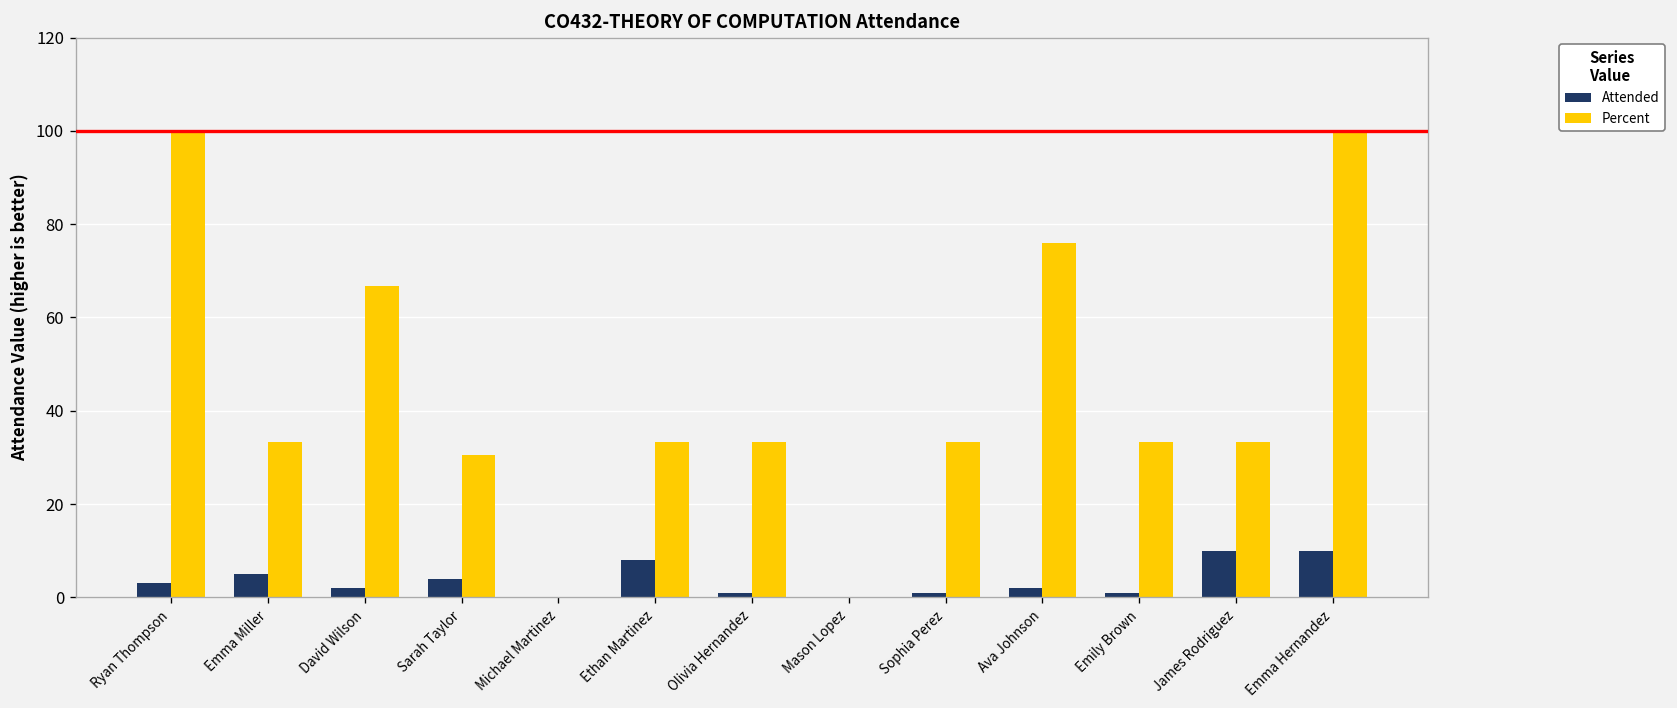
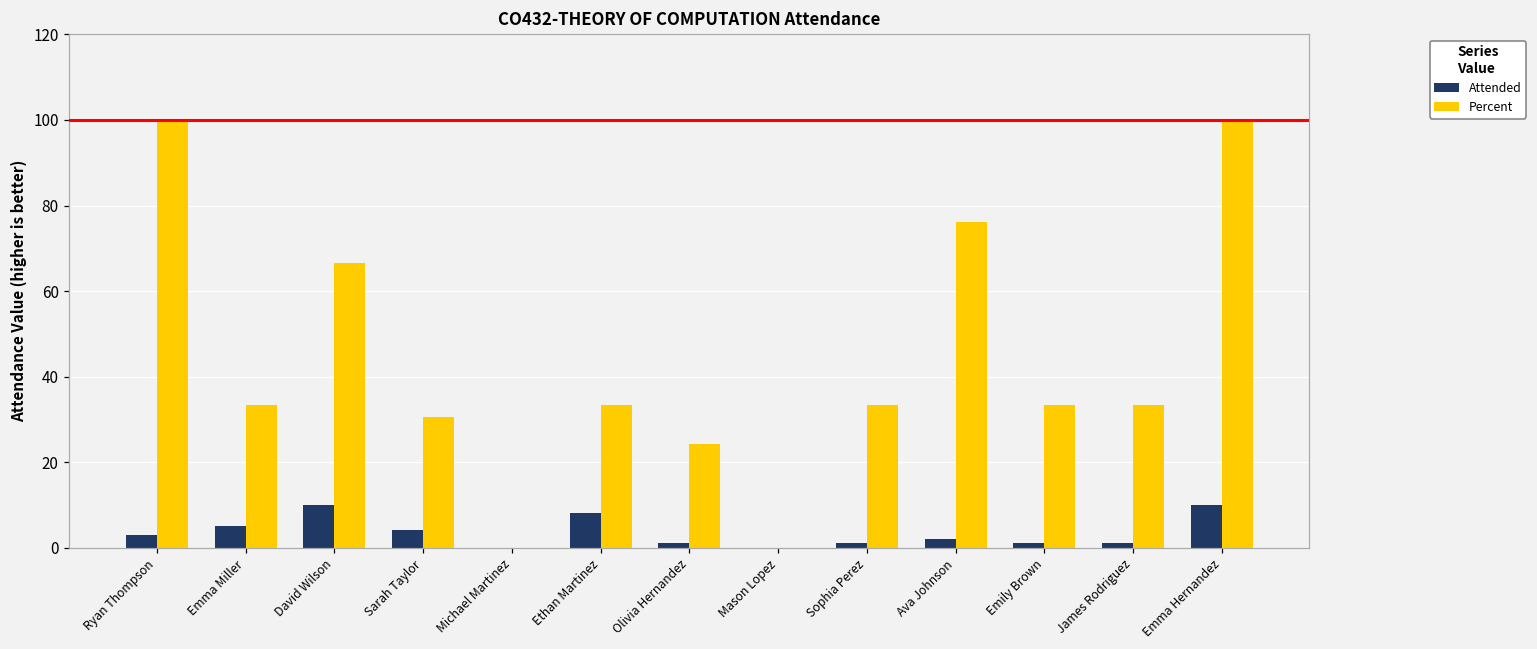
  {
    "Attended": {
      "Ryan Thompson": 3,
      "Emma Miller": 5,
-     "David Wilson": 2,
+     "David Wilson": 10,
      "Sarah Taylor": 4,
      "Michael Martinez": 0,
      "Ethan Martinez": 8,
      "Olivia Hernandez": 1,
      "Mason Lopez": 0,
      "Sophia Perez": 1,
      "Ava Johnson": 2,
      "Emily Brown": 1,
-     "James Rodriguez": 10,
+     "James Rodriguez": 1,
      "Emma Hernandez": 10
    },
    "Percent": {
      "Ryan Thompson": 100,
      "Emma Miller": 33,
      "David Wilson": 67,
      "Sarah Taylor": 31,
      "Michael Martinez": 0,
      "Ethan Martinez": 33,
-     "Olivia Hernandez": 33,
+     "Olivia Hernandez": 24,
      "Mason Lopez": 0,
      "Sophia Perez": 33,
      "Ava Johnson": 76,
      "Emily Brown": 33,
      "James Rodriguez": 33,
      "Emma Hernandez": 100
    }
  }
